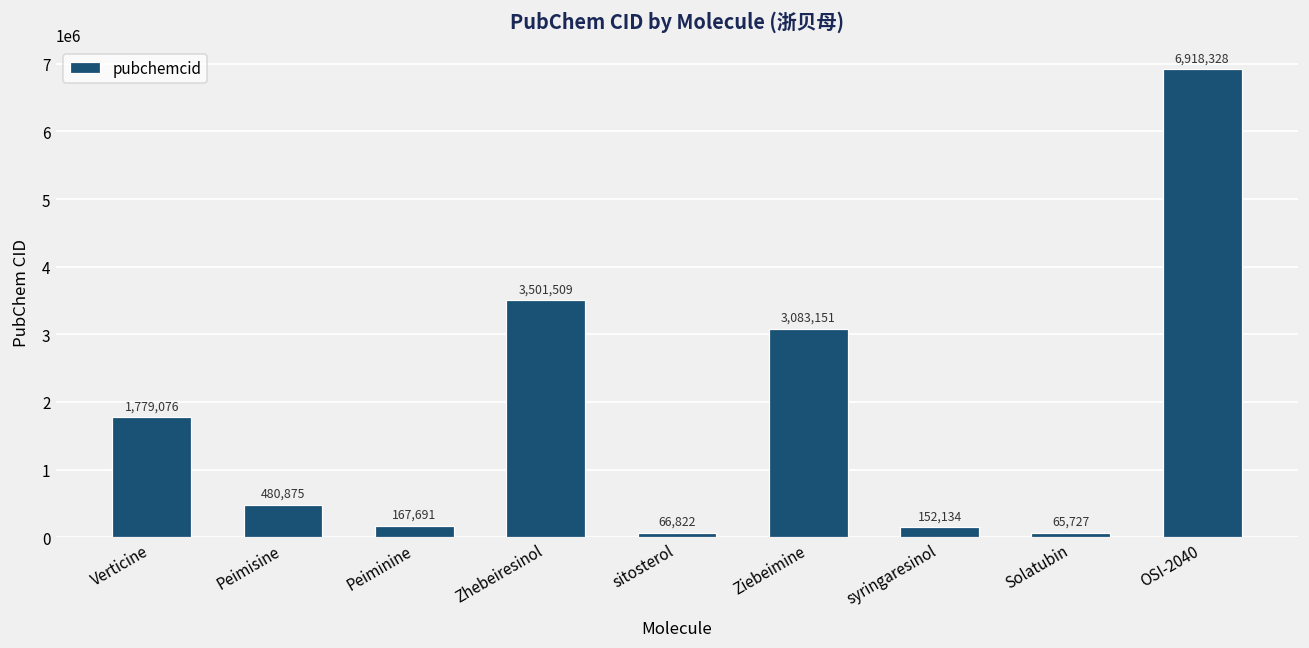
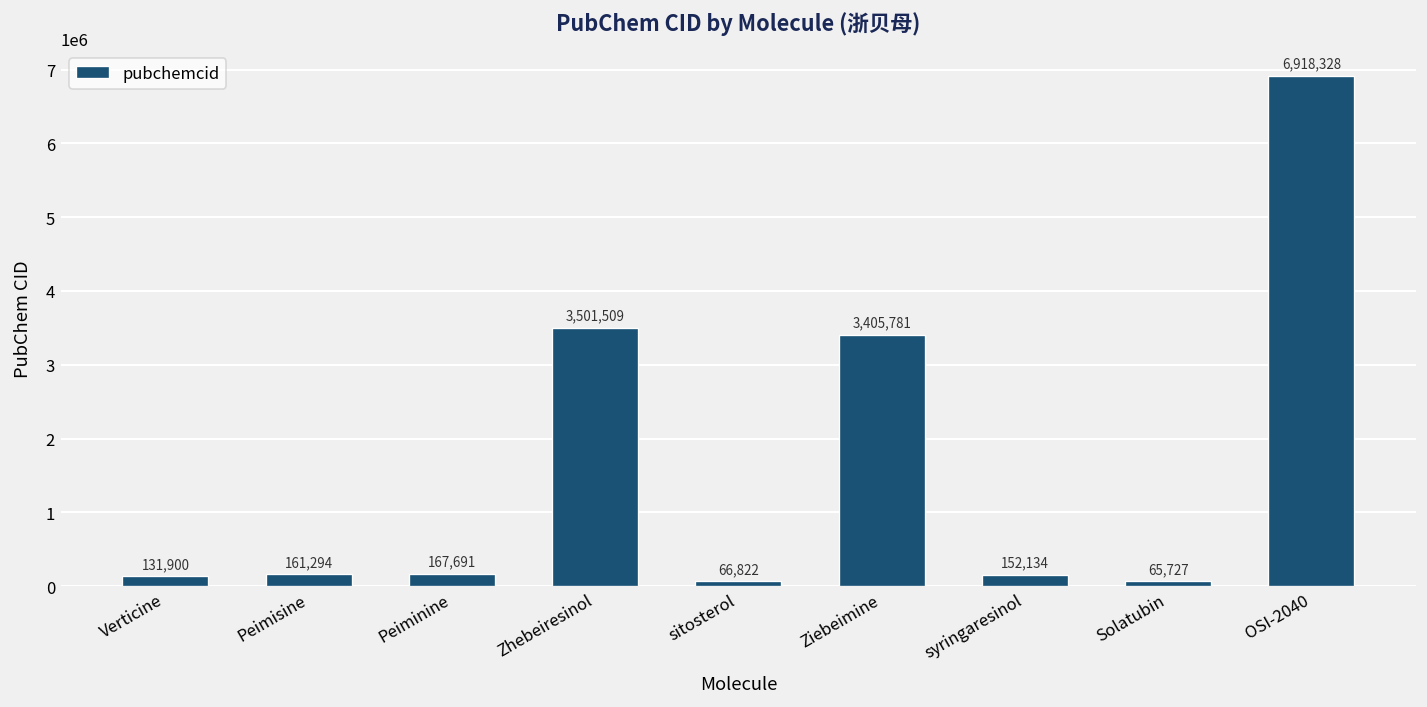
  {
-   "Verticine": "1,779,076",
-   "Peimisine": "480,875",
+   "Verticine": "131,900",
+   "Peimisine": "161,294",
    "Peiminine": "167,691",
    "Zhebeiresinol": "3,501,509",
    "sitosterol": "66,822",
-   "Ziebeimine": "3,083,151",
+   "Ziebeimine": "3,405,781",
    "syringaresinol": "152,134",
    "Solatubin": "65,727",
    "OSI-2040": "6,918,328"
  }
